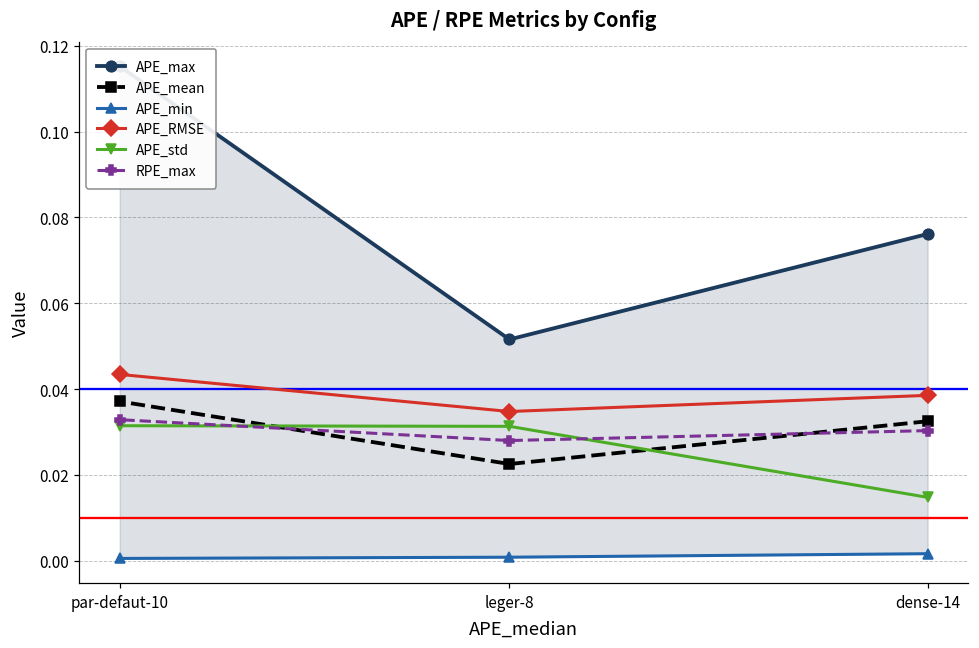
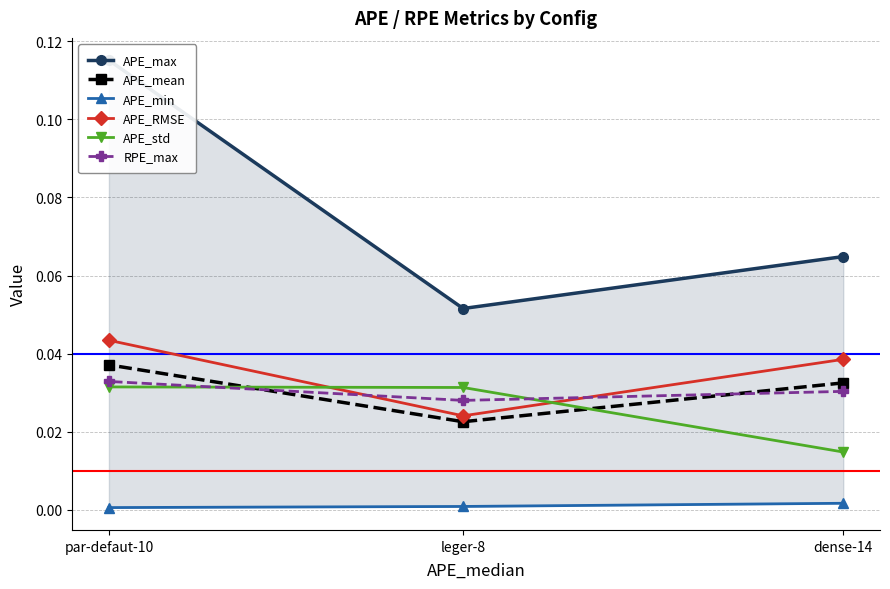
  {
    "APE_max": {
      "leger-8": 0.052,
-     "dense-14": 0.076
+     "dense-14": 0.065
    },
    "APE_mean": {
      "par-defaut-10": 0.037,
      "leger-8": 0.023,
      "dense-14": 0.032
    },
    "APE_min": {
      "par-defaut-10": 0.001,
      "leger-8": 0.001,
      "dense-14": 0.002
    },
    "APE_RMSE": {
      "par-defaut-10": 0.043,
-     "leger-8": 0.035,
+     "leger-8": 0.024,
      "dense-14": 0.039
    },
    "APE_std": {
      "par-defaut-10": 0.031,
      "leger-8": 0.031,
      "dense-14": 0.015
    },
    "RPE_max": {
      "par-defaut-10": 0.033,
      "leger-8": 0.028,
      "dense-14": 0.030
    }
  }
